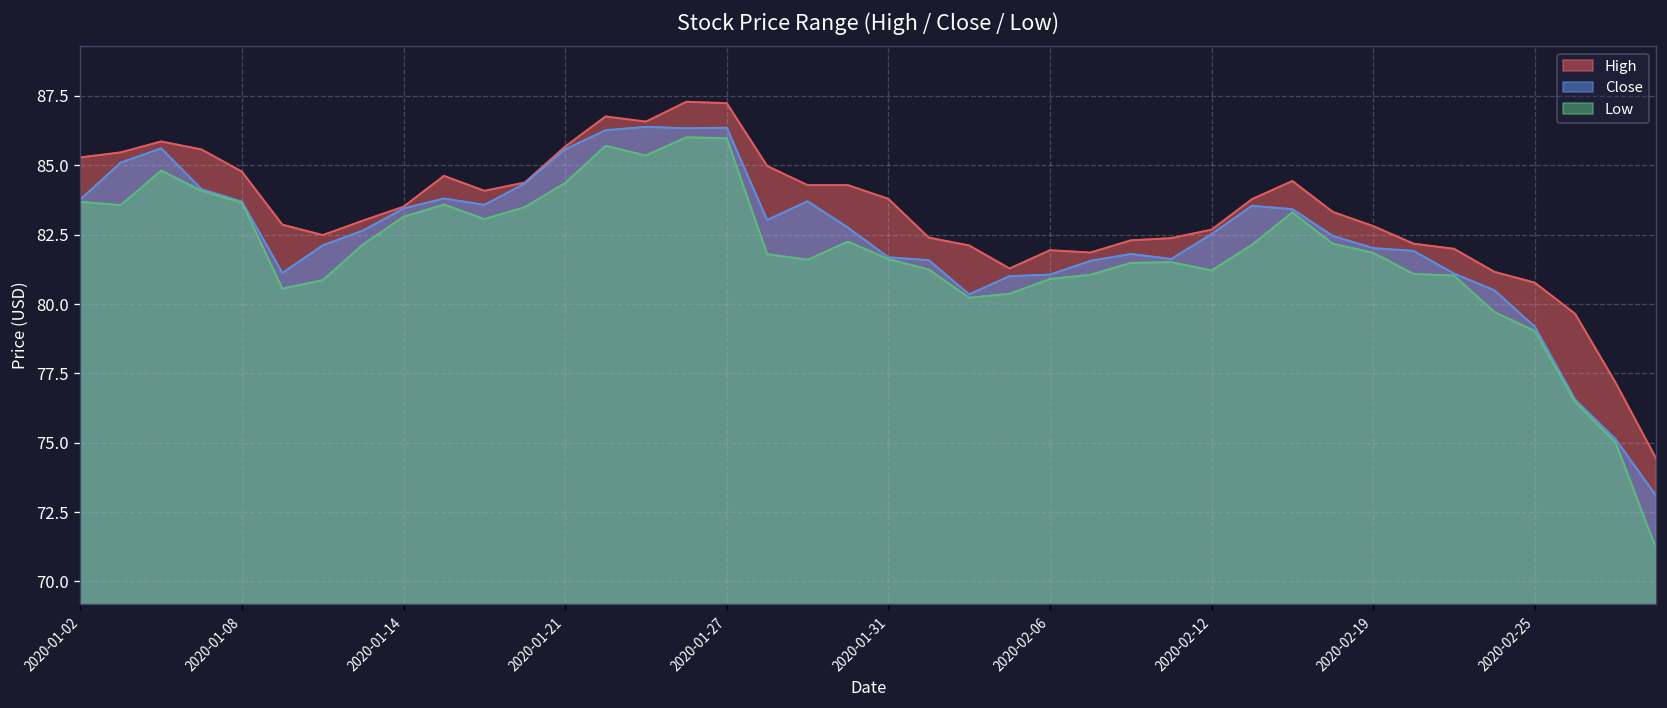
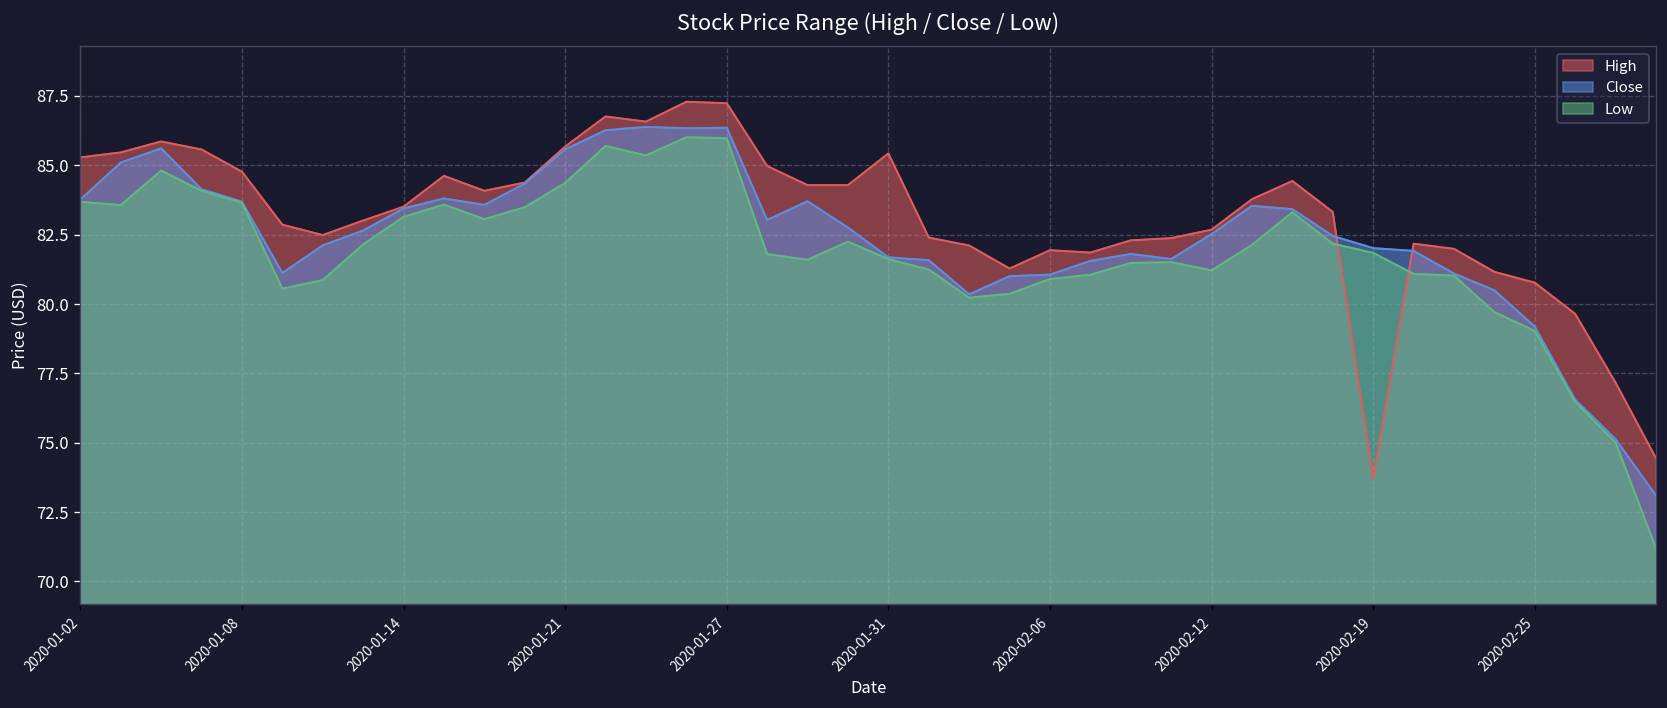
  {
    "High": {
      "2020-01-02": 85.3,
      "2020-01-08": 84.8,
      "2020-01-27": 87.2,
-     "2020-01-31": 83.8,
+     "2020-01-31": 85.4,
      "2020-02-06": 81.9,
      "2020-02-12": 82.7,
-     "2020-02-19": 82.8,
+     "2020-02-19": 73.7,
      "2020-02-25": 80.8
    },
    "Close": {
      "2020-01-27": 86.4,
      "2020-02-06": 81.1,
      "2020-02-12": 82.5,
      "2020-02-19": 82.0,
      "2020-02-25": 79.2
    },
    "Low": {
      "2020-01-14": 83.1,
      "2020-01-21": 84.4,
      "2020-01-27": 86.0,
      "2020-02-06": 80.9,
      "2020-02-12": 81.2,
      "2020-02-19": 81.8,
      "2020-02-25": 79.0
    }
  }
